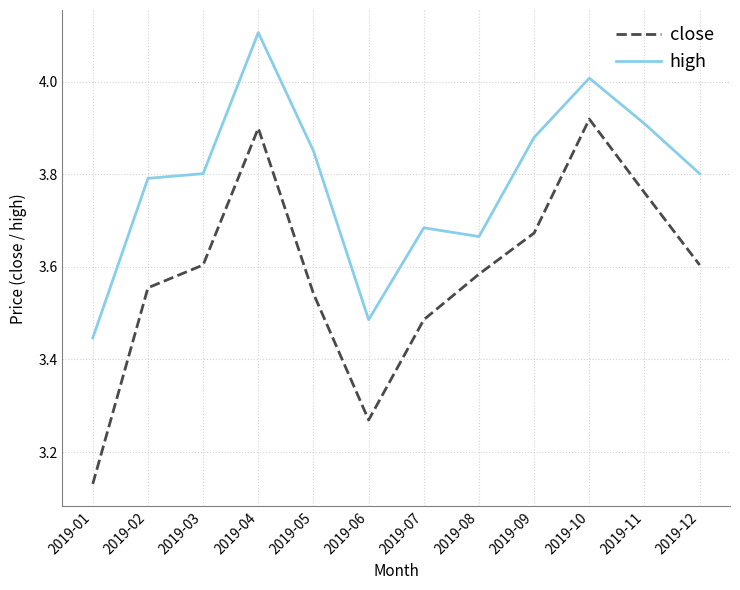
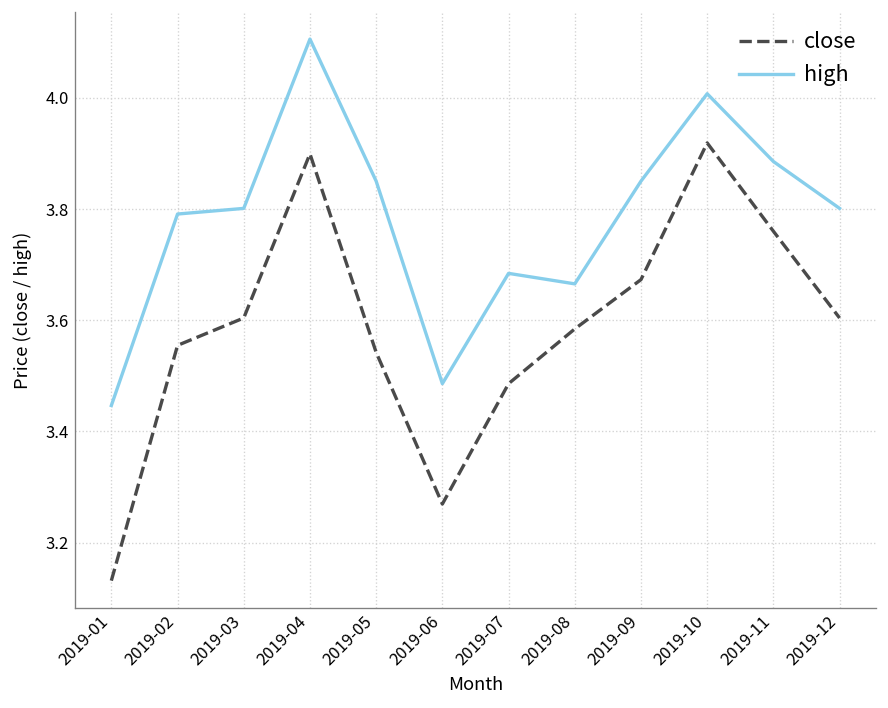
  {
    "close": {
      "2019-01": 3.13,
      "2019-02": 3.55,
      "2019-03": 3.60,
      "2019-04": 3.90,
      "2019-05": 3.54,
      "2019-06": 3.27,
      "2019-07": 3.49,
      "2019-08": 3.58,
      "2019-09": 3.67,
      "2019-10": 3.92,
      "2019-11": 3.76,
      "2019-12": 3.60
    },
    "high": {
      "2019-01": 3.45,
      "2019-02": 3.79,
      "2019-03": 3.80,
      "2019-04": 4.11,
      "2019-05": 3.85,
      "2019-06": 3.49,
      "2019-07": 3.68,
      "2019-08": 3.67,
-     "2019-09": 3.88,
+     "2019-09": 3.85,
      "2019-10": 4.01,
-     "2019-11": 3.91,
+     "2019-11": 3.89,
      "2019-12": 3.80
    }
  }
